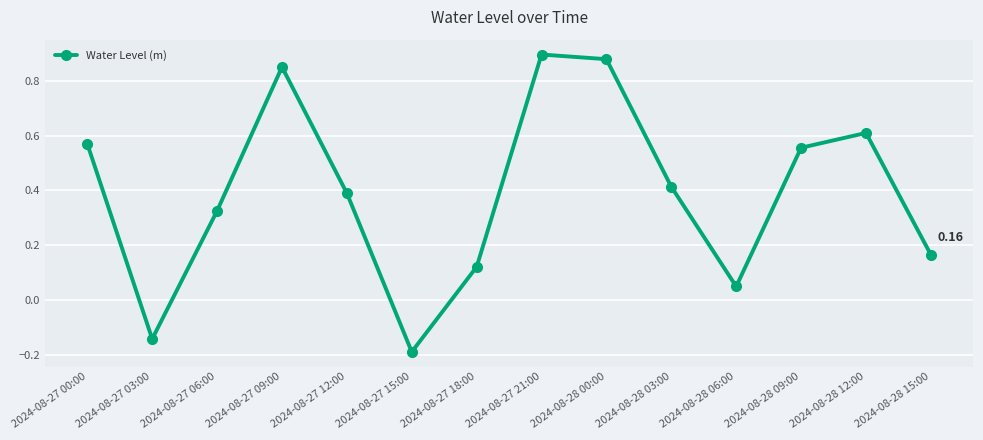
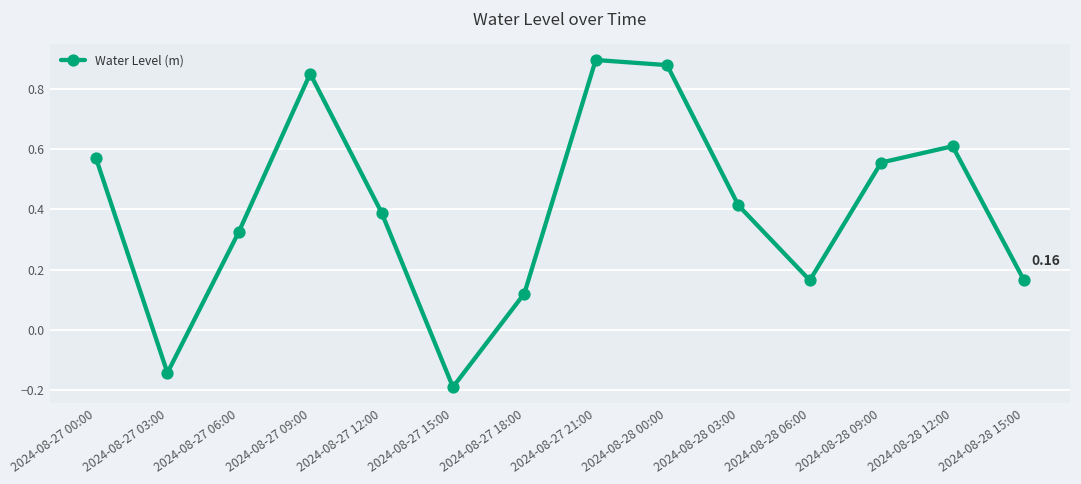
  {
    "2024-08-27 00:00": 0.57,
    "2024-08-27 03:00": -0.14,
    "2024-08-27 06:00": 0.33,
    "2024-08-27 09:00": 0.85,
    "2024-08-27 12:00": 0.39,
    "2024-08-27 15:00": -0.19,
    "2024-08-27 18:00": 0.12,
    "2024-08-27 21:00": 0.90,
    "2024-08-28 00:00": 0.88,
    "2024-08-28 03:00": 0.41,
-   "2024-08-28 06:00": 0.05,
+   "2024-08-28 06:00": 0.16,
    "2024-08-28 09:00": 0.56,
    "2024-08-28 12:00": 0.61
  }
